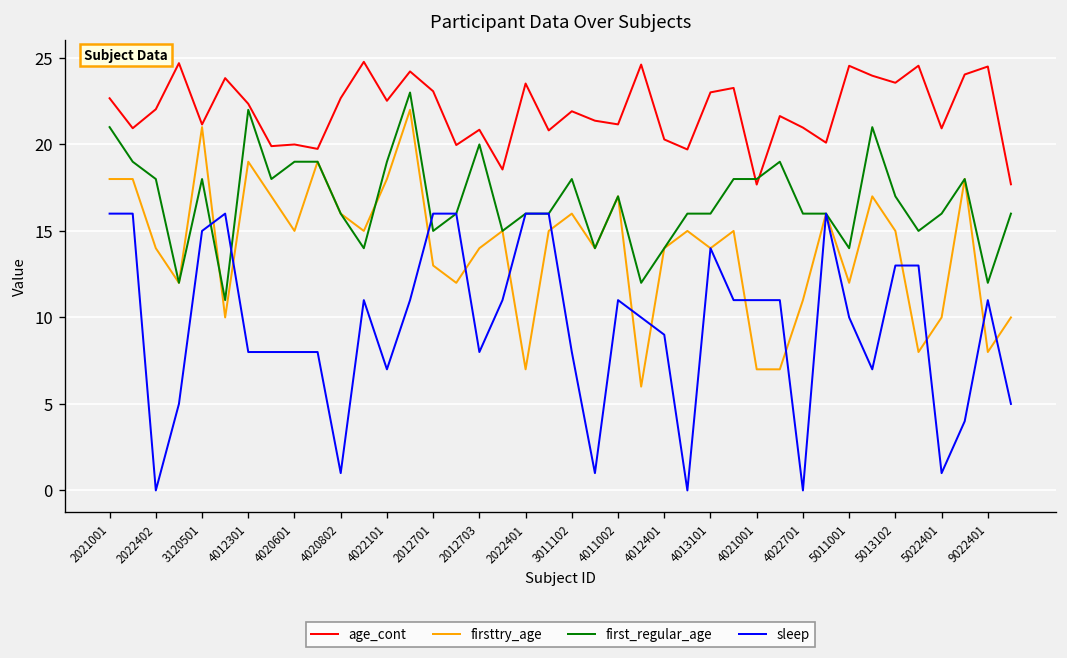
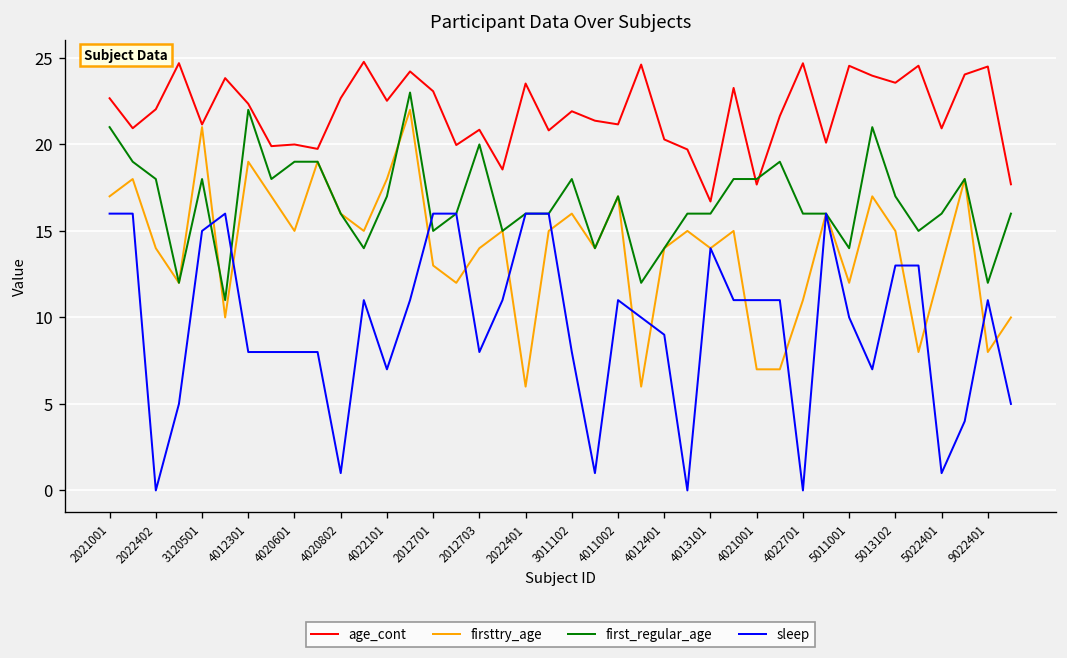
  {
    "age_cont": {
      "2021001": 22.7,
      "2022402": 22.0,
      "4012301": 22.3,
      "4020601": 20.0,
      "4020802": 22.7,
      "4022101": 22.5,
      "2012701": 23.1,
      "2012703": 20.8,
      "2022401": 23.5,
      "3011102": 21.9,
      "4011002": 21.2,
      "4012401": 20.3,
-     "4013101": 23.0,
+     "4013101": 16.7,
      "4021001": 17.7,
-     "4022701": 21.0,
+     "4022701": 24.7,
      "5011001": 24.5,
      "5013102": 23.6,
      "5022401": 20.9,
      "9022401": 24.5
    },
    "firsttry_age": {
-     "2021001": 18,
+     "2021001": 17,
      "2022402": 14,
      "4012301": 19,
      "4020601": 15,
      "4022101": 18,
      "2012701": 13,
      "2012703": 14,
-     "2022401": 7,
+     "2022401": 6,
      "3011102": 16,
      "4021001": 7,
      "4022701": 11,
      "5011001": 12,
      "5013102": 15,
-     "5022401": 10,
+     "5022401": 13,
      "9022401": 8
    },
    "first_regular_age": {
      "2021001": 21,
      "2022402": 18,
      "3120501": 18,
      "4012301": 22,
      "4020601": 19,
-     "4022101": 19,
+     "4022101": 17,
      "2012701": 15,
      "2012703": 20,
      "3011102": 18,
      "4013101": 16,
      "4021001": 18,
      "4022701": 16,
      "5011001": 14,
      "5013102": 17,
      "5022401": 16,
      "9022401": 12
    },
    "sleep": {
      "2021001": 16.0,
      "2022402": 0.0,
      "3120501": 15.0,
      "4012301": 8.0,
      "4020601": 8.0,
      "4020802": 1.0,
      "4022101": 7.0,
      "2012701": 16.0,
      "2012703": 8.0,
      "3011102": 8.0,
      "4011002": 11.0,
      "4012401": 9.0,
      "4021001": 11.0,
      "4022701": 0.0,
      "5011001": 10.0,
      "5013102": 13.0,
      "5022401": 1.0,
      "9022401": 11.0
    }
  }
